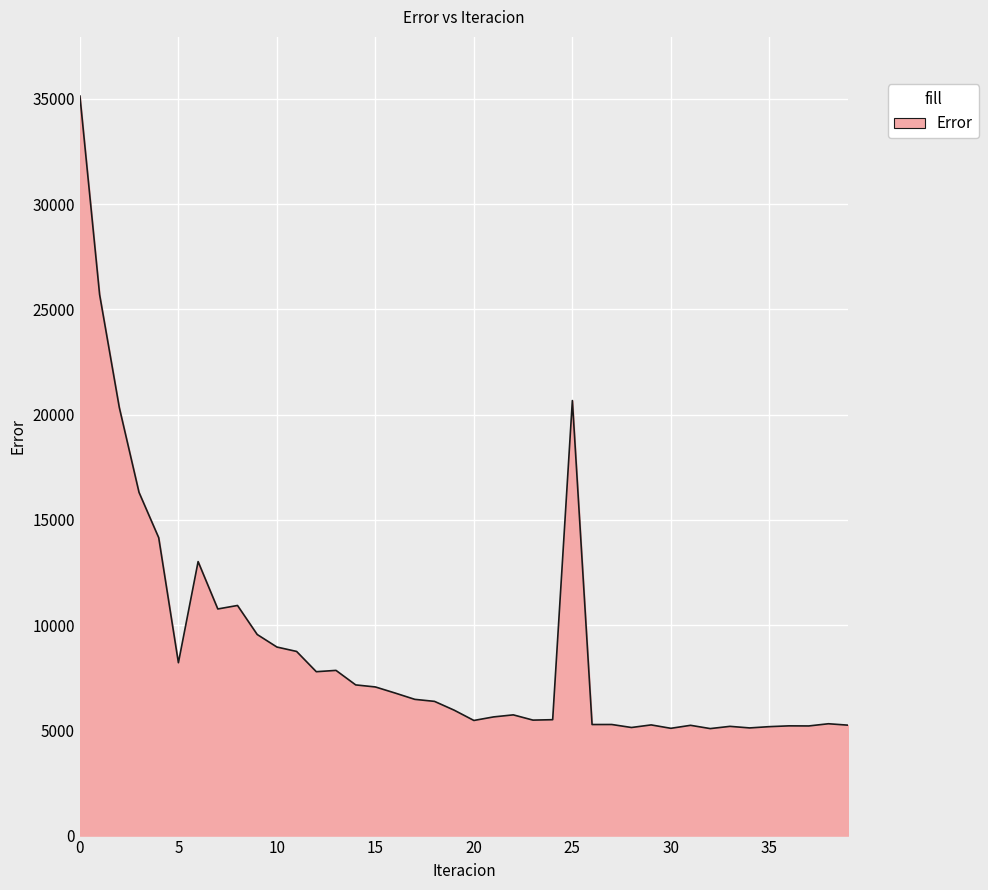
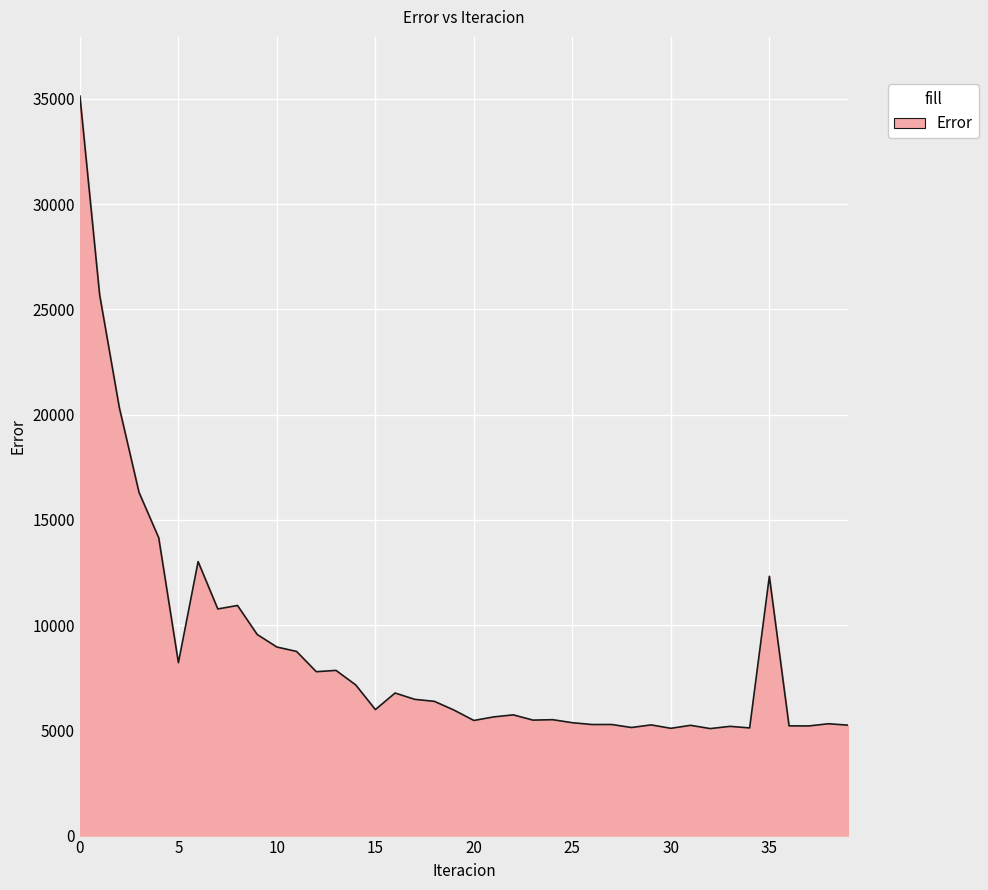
  {
    "0": 35100,
    "5": 8200,
    "10": 9000,
-   "15": 7100,
+   "15": 6000,
    "20": 5500,
-   "25": 20700,
+   "25": 5400,
    "30": 5100,
-   "35": 5200
+   "35": 12300
  }
